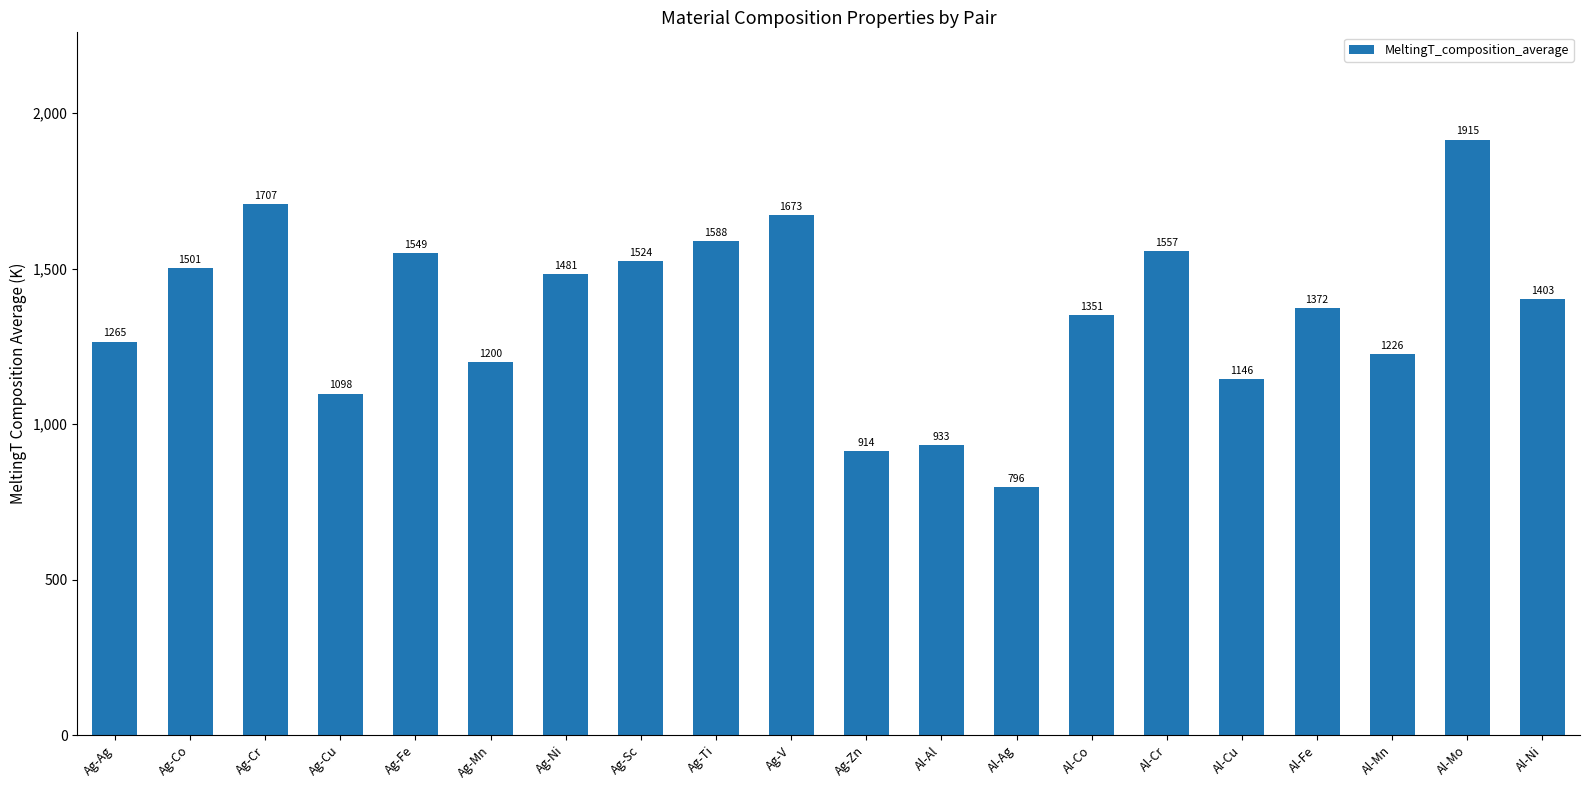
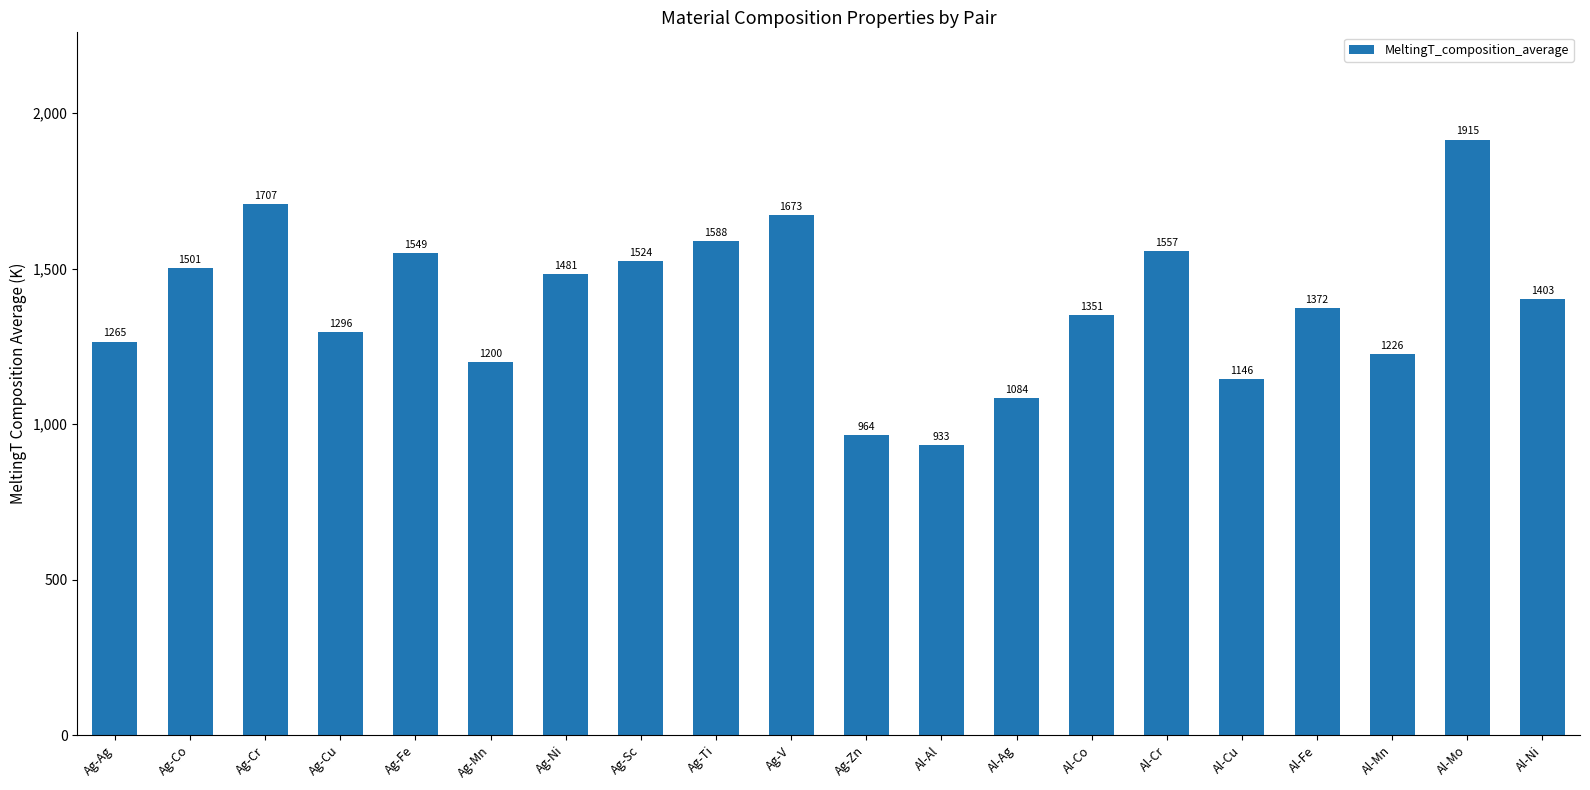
  {
    "Ag-Ag": 1265,
    "Ag-Co": 1501,
    "Ag-Cr": 1707,
-   "Ag-Cu": 1098,
+   "Ag-Cu": 1296,
    "Ag-Fe": 1549,
    "Ag-Mn": 1200,
    "Ag-Ni": 1481,
    "Ag-Sc": 1524,
    "Ag-Ti": 1588,
    "Ag-V": 1673,
-   "Ag-Zn": 914,
+   "Ag-Zn": 964,
    "Al-Al": 933,
-   "Al-Ag": 796,
+   "Al-Ag": 1084,
    "Al-Co": 1351,
    "Al-Cr": 1557,
    "Al-Cu": 1146,
    "Al-Fe": 1372,
    "Al-Mn": 1226,
    "Al-Mo": 1915,
    "Al-Ni": 1403
  }
